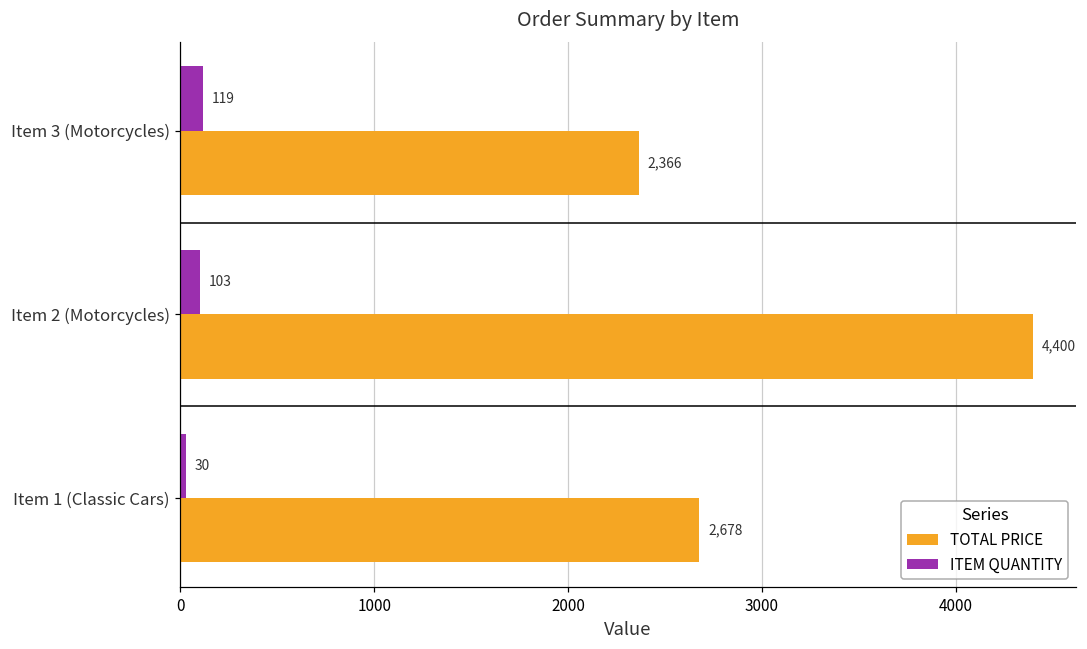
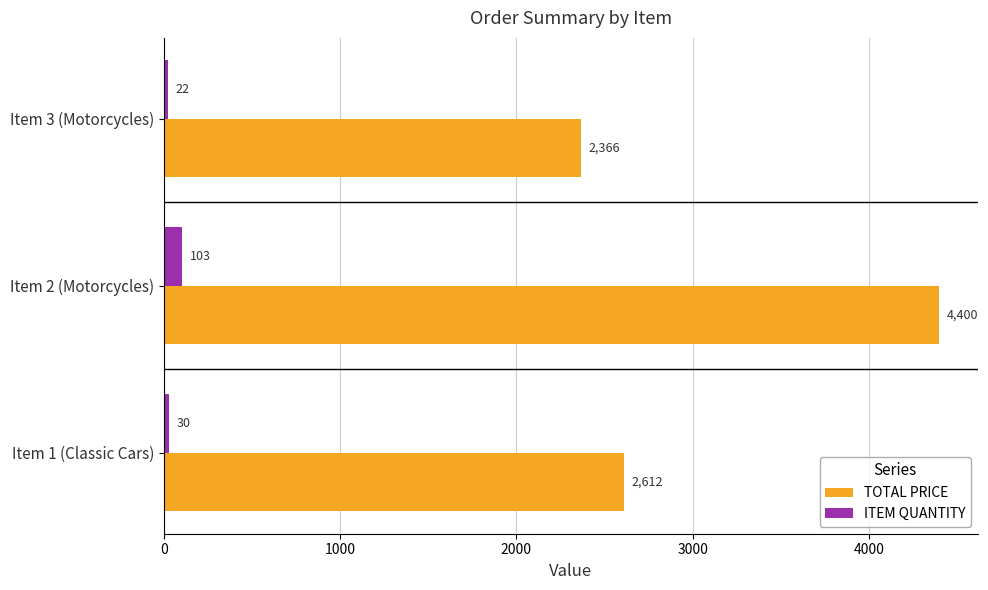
  {
    "TOTAL PRICE": {
      "Item 3 (Motorcycles)": "2,366",
      "Item 2 (Motorcycles)": "4,400",
-     "Item 1 (Classic Cars)": "2,678"
+     "Item 1 (Classic Cars)": "2,612"
    },
    "ITEM QUANTITY": {
-     "Item 3 (Motorcycles)": "119",
+     "Item 3 (Motorcycles)": "22",
      "Item 2 (Motorcycles)": "103",
      "Item 1 (Classic Cars)": "30"
    }
  }
